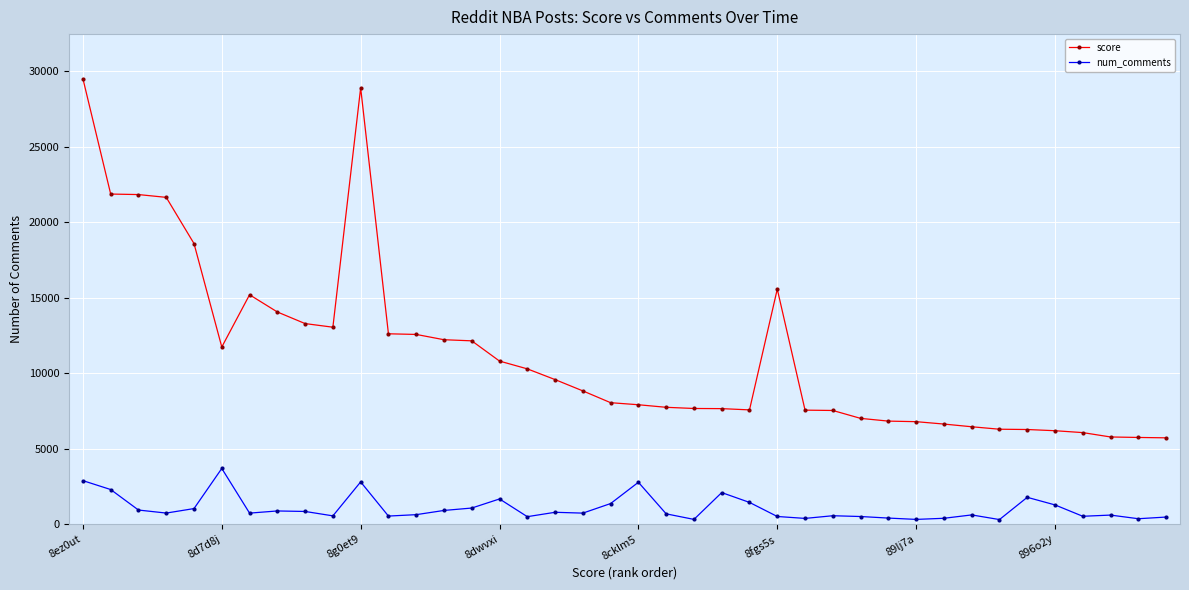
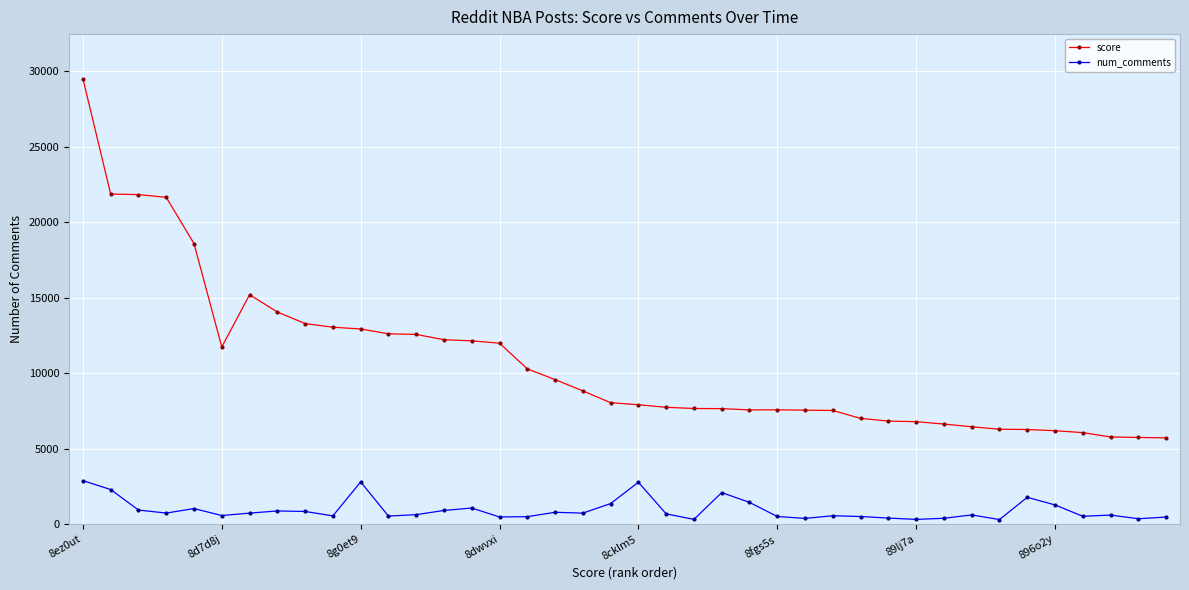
  {
    "score": {
      "8ez0ut": 29500,
      "8d7d8j": 11700,
-     "8g0et9": 28900,
-     "8dwvxi": 10800,
+     "8g0et9": 12900,
+     "8dwvxi": 12000,
      "8cklm5": 7900,
-     "8fgs5s": 15600,
+     "8fgs5s": 7600,
      "89lj7a": 6800,
      "896o2y": 6200
    },
    "num_comments": {
      "8ez0ut": 2900,
-     "8d7d8j": 3700,
+     "8d7d8j": 600,
      "8g0et9": 2800,
-     "8dwvxi": 1700,
+     "8dwvxi": 500,
      "8cklm5": 2800,
      "8fgs5s": 500,
      "89lj7a": 300,
      "896o2y": 1300
    }
  }
